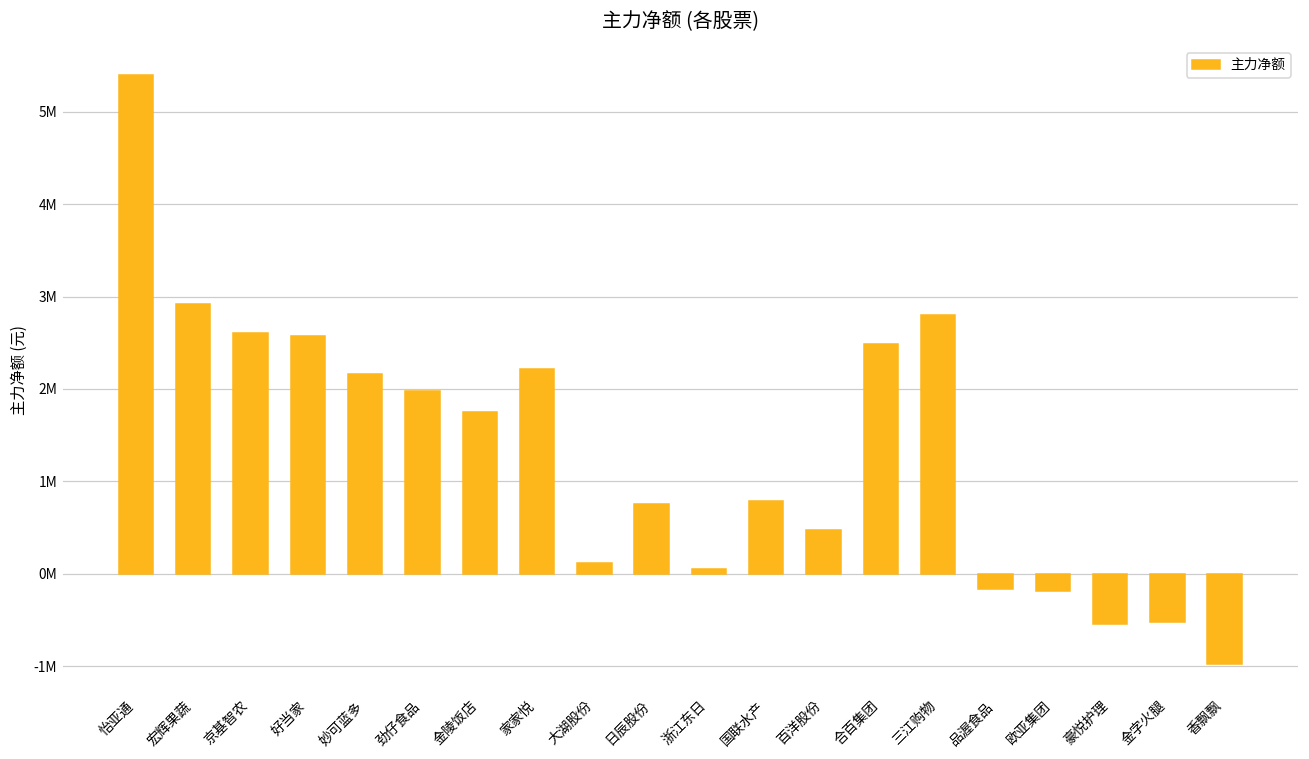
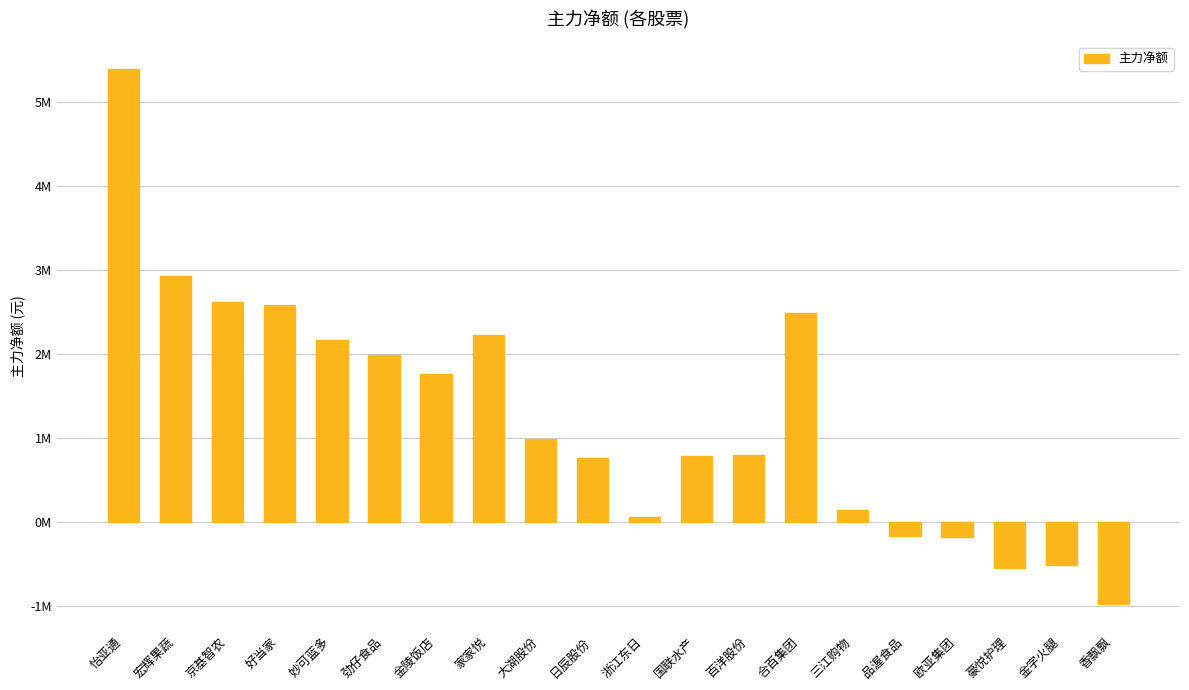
  {
    "怡亚通": 5400000,
    "宏辉果蔬": 2900000,
    "京基智农": 2600000,
    "好当家": 2600000,
    "妙可蓝多": 2200000,
    "劲仔食品": 2000000,
    "金陵饭店": 1800000,
    "家家悦": 2200000,
-   "大湖股份": 100000,
+   "大湖股份": 1000000,
    "日辰股份": 800000,
    "浙江东日": 100000,
    "国联水产": 800000,
-   "百洋股份": 500000,
+   "百洋股份": 800000,
    "合百集团": 2500000,
-   "三江购物": 2800000,
+   "三江购物": 100000,
    "品渥食品": -200000,
    "欧亚集团": -200000,
    "豪悦护理": -500000,
    "金字火腿": -500000,
    "香飘飘": -1000000
  }
